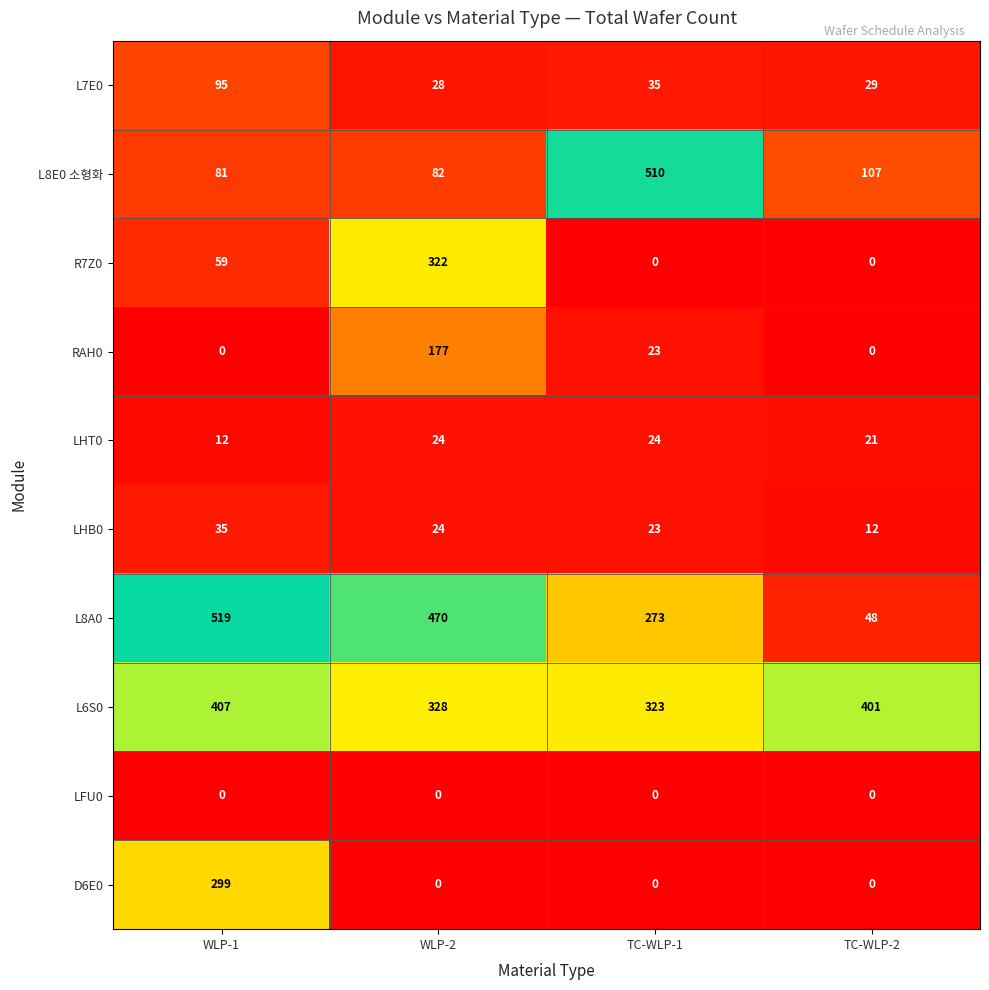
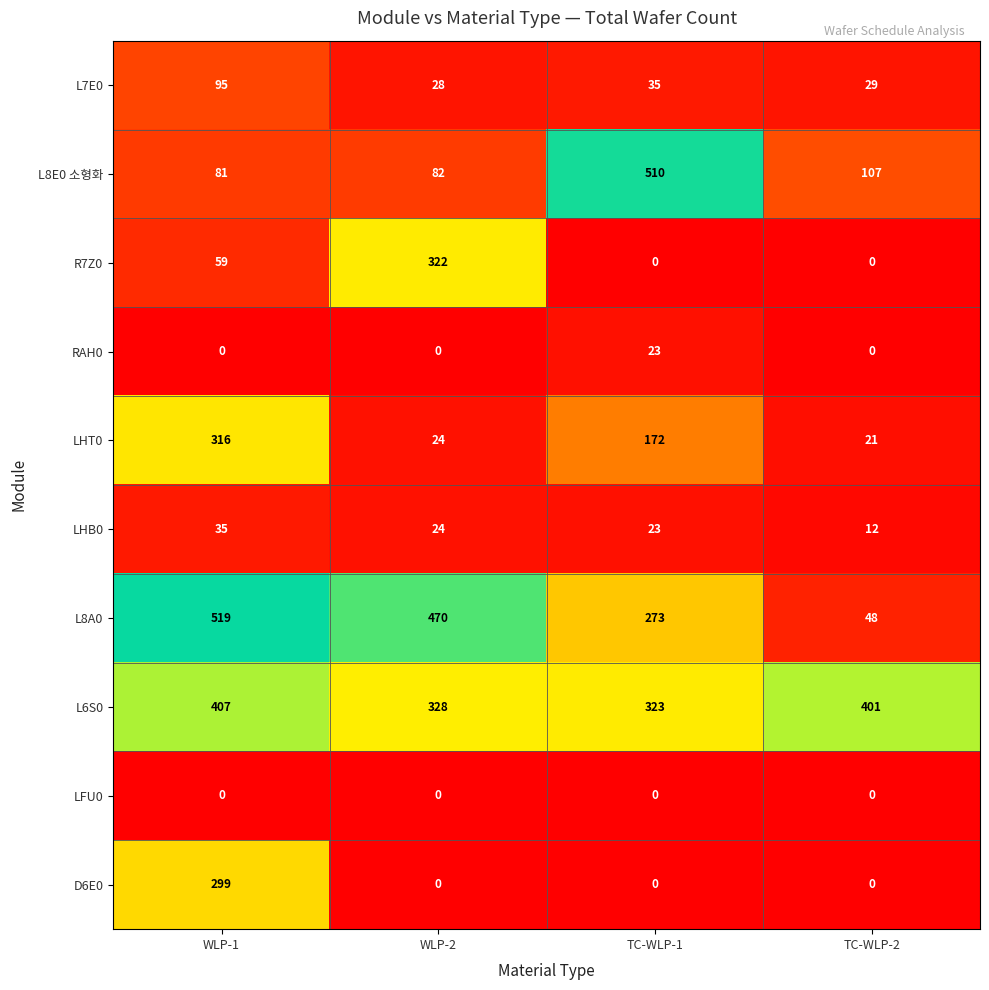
  {
    "L7E0": {
      "WLP-1": 95,
      "WLP-2": 28,
      "TC-WLP-1": 35,
      "TC-WLP-2": 29
    },
    "L8E0 소형화": {
      "WLP-1": 81,
      "WLP-2": 82,
      "TC-WLP-1": 510,
      "TC-WLP-2": 107
    },
    "R7Z0": {
      "WLP-1": 59,
      "WLP-2": 322,
      "TC-WLP-1": 0,
      "TC-WLP-2": 0
    },
    "RAH0": {
      "WLP-1": 0,
-     "WLP-2": 177,
+     "WLP-2": 0,
      "TC-WLP-1": 23,
      "TC-WLP-2": 0
    },
    "LHT0": {
-     "WLP-1": 12,
+     "WLP-1": 316,
      "WLP-2": 24,
-     "TC-WLP-1": 24,
+     "TC-WLP-1": 172,
      "TC-WLP-2": 21
    },
    "LHB0": {
      "WLP-1": 35,
      "WLP-2": 24,
      "TC-WLP-1": 23,
      "TC-WLP-2": 12
    },
    "L8A0": {
      "WLP-1": 519,
      "WLP-2": 470,
      "TC-WLP-1": 273,
      "TC-WLP-2": 48
    },
    "L6S0": {
      "WLP-1": 407,
      "WLP-2": 328,
      "TC-WLP-1": 323,
      "TC-WLP-2": 401
    },
    "LFU0": {
      "WLP-1": 0,
      "WLP-2": 0,
      "TC-WLP-1": 0,
      "TC-WLP-2": 0
    },
    "D6E0": {
      "WLP-1": 299,
      "WLP-2": 0,
      "TC-WLP-1": 0,
      "TC-WLP-2": 0
    }
  }
